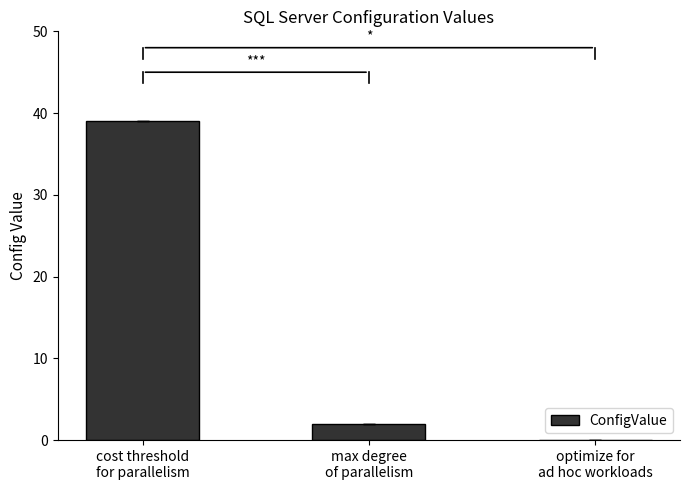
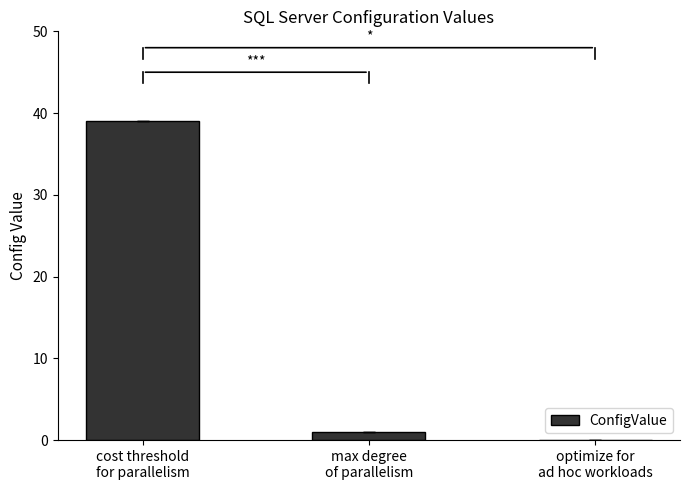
  {
    "ConfigValue": {
      "cost threshold for parallelism": 39,
-     "max degree of parallelism": 2,
+     "max degree of parallelism": 1,
      "optimize for ad hoc workloads": 0
    }
  }
